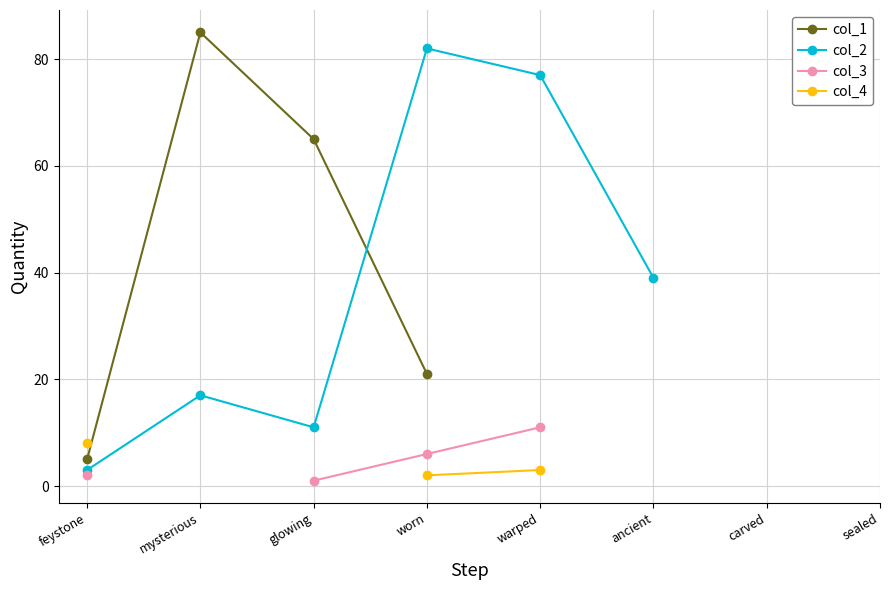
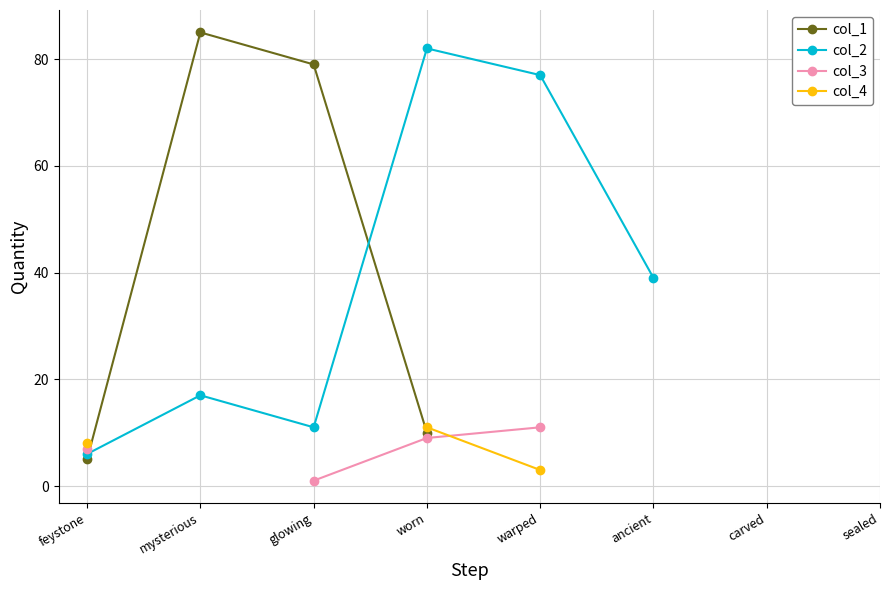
  {
    "col_1": {
      "feystone": 5,
      "mysterious": 85,
-     "glowing": 65,
-     "worn": 21
+     "glowing": 79,
+     "worn": 10
    },
    "col_2": {
-     "feystone": 3,
+     "feystone": 6,
      "mysterious": 17,
      "glowing": 11,
      "worn": 82,
      "warped": 77,
      "ancient": 39
    },
    "col_3": {
-     "feystone": 2,
+     "feystone": 7,
      "glowing": 1,
-     "worn": 6,
+     "worn": 9,
      "warped": 11
    },
    "col_4": {
      "feystone": 8,
-     "worn": 2,
+     "worn": 11,
      "warped": 3
    }
  }
